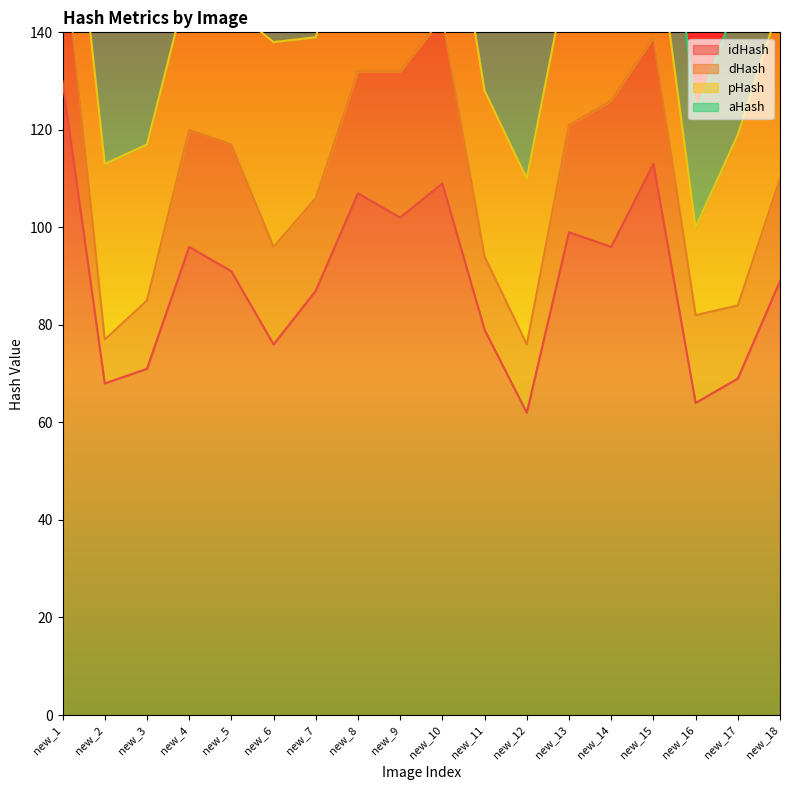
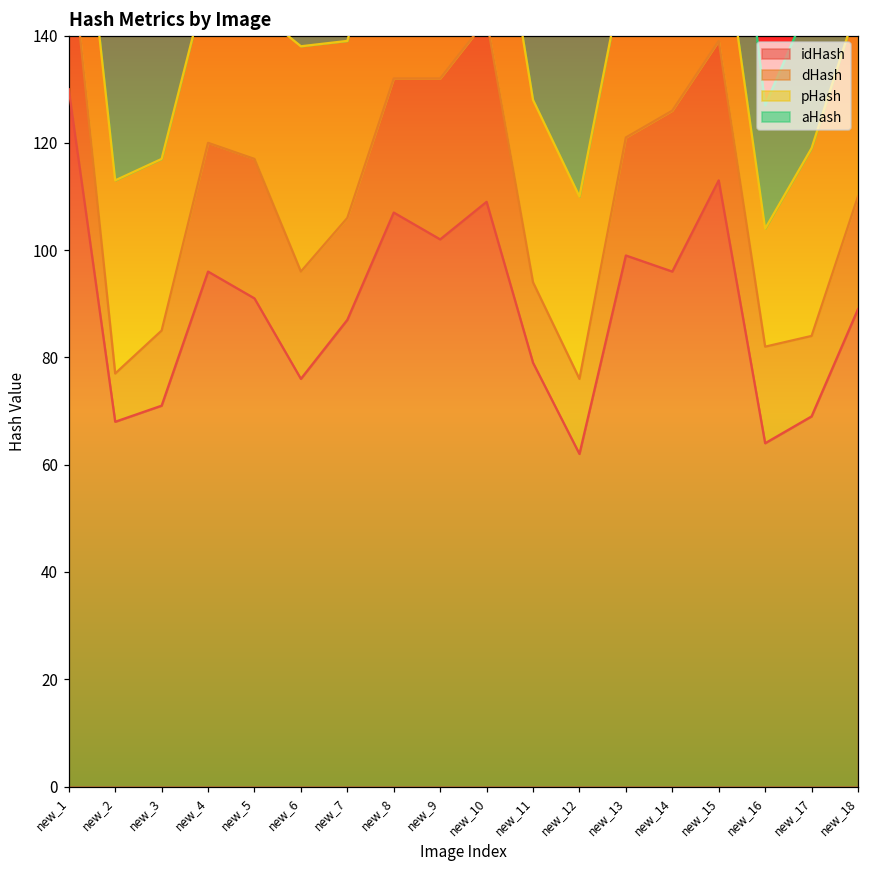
  {
    "pHash": {
      "new_2": 36,
      "new_3": 32,
      "new_6": 42,
      "new_7": 33,
      "new_11": 34,
      "new_12": 34,
-     "new_16": 18,
+     "new_16": 22,
      "new_17": 35
    }
  }
